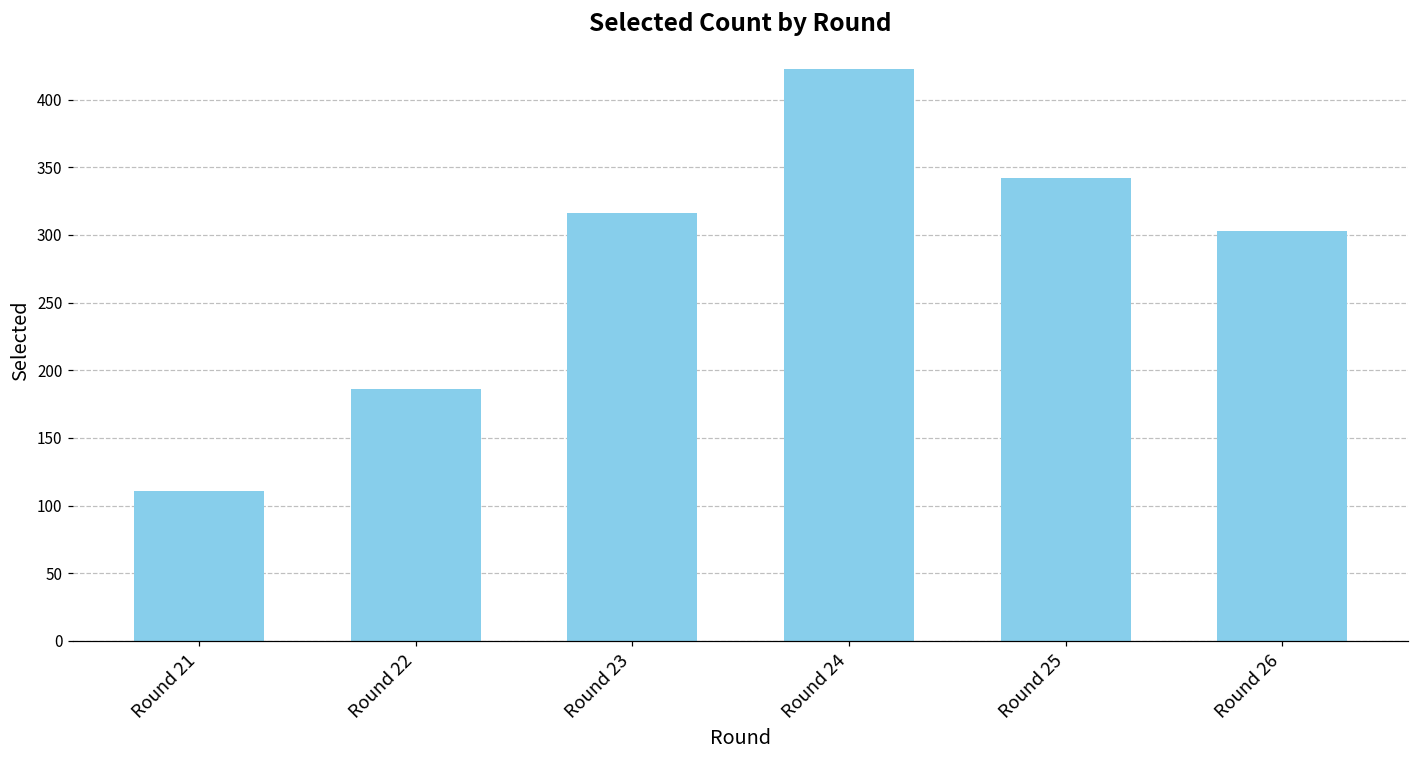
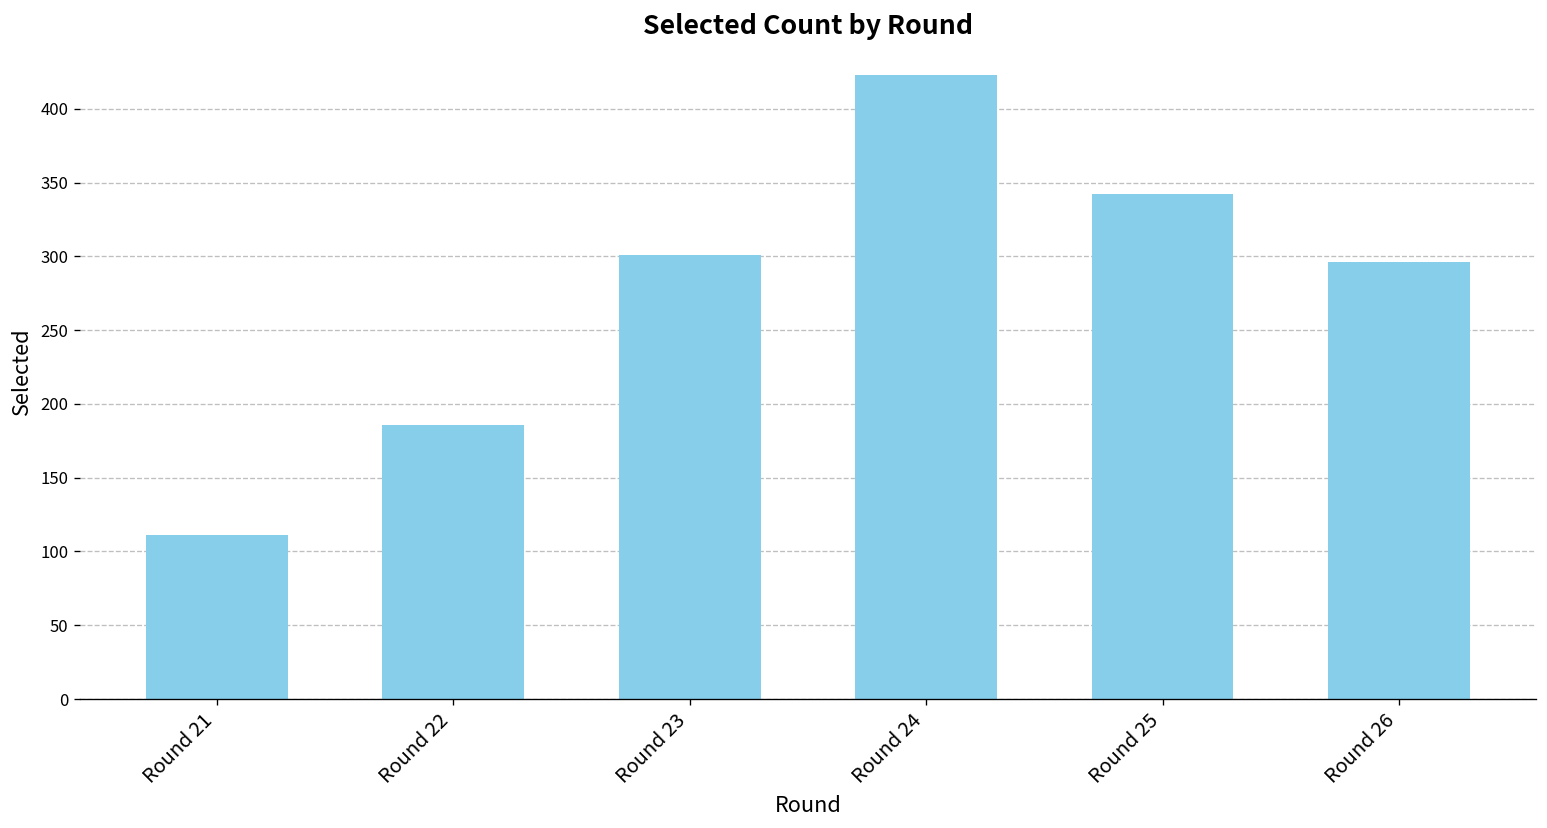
  {
    "Round 21": 111,
    "Round 22": 186,
-   "Round 23": 316,
+   "Round 23": 301,
    "Round 24": 423,
    "Round 25": 342,
-   "Round 26": 303
+   "Round 26": 296
  }
